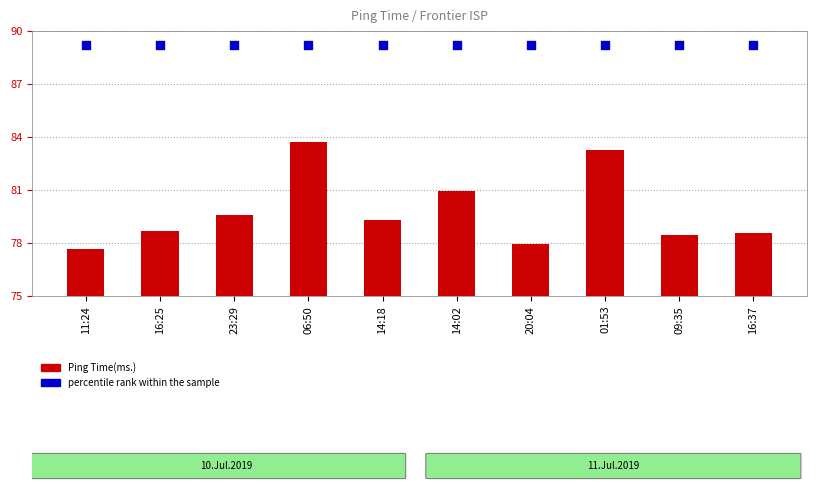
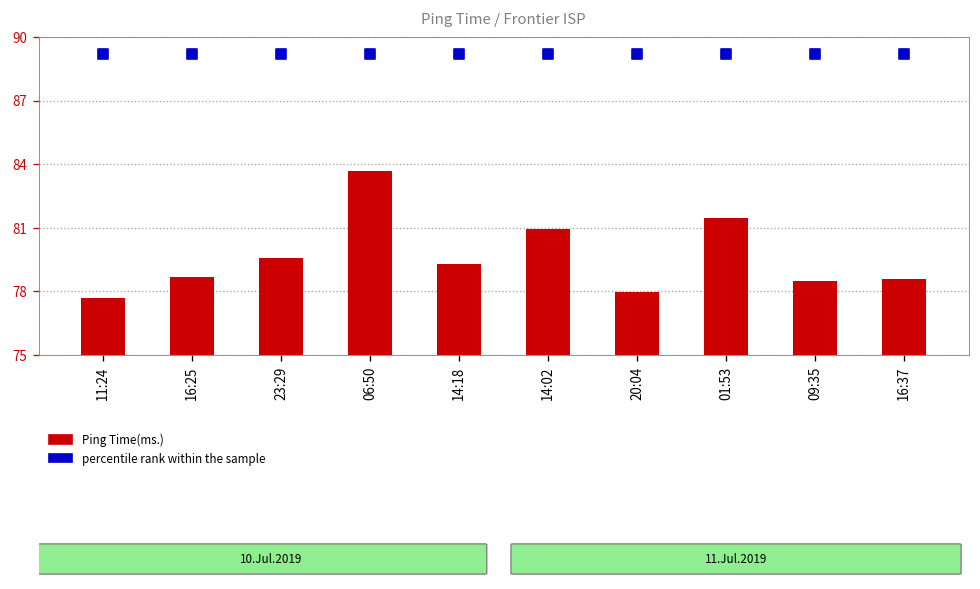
  {
    "Ping Time(ms.)": {
      "11:24": 77.7,
      "16:25": 78.7,
      "23:29": 79.6,
      "06:50": 83.7,
      "14:18": 79.3,
      "14:02": 81.0,
      "20:04": 78.0,
-     "01:53": 83.3,
+     "01:53": 81.4,
      "09:35": 78.5,
      "16:37": 78.6
    }
  }
